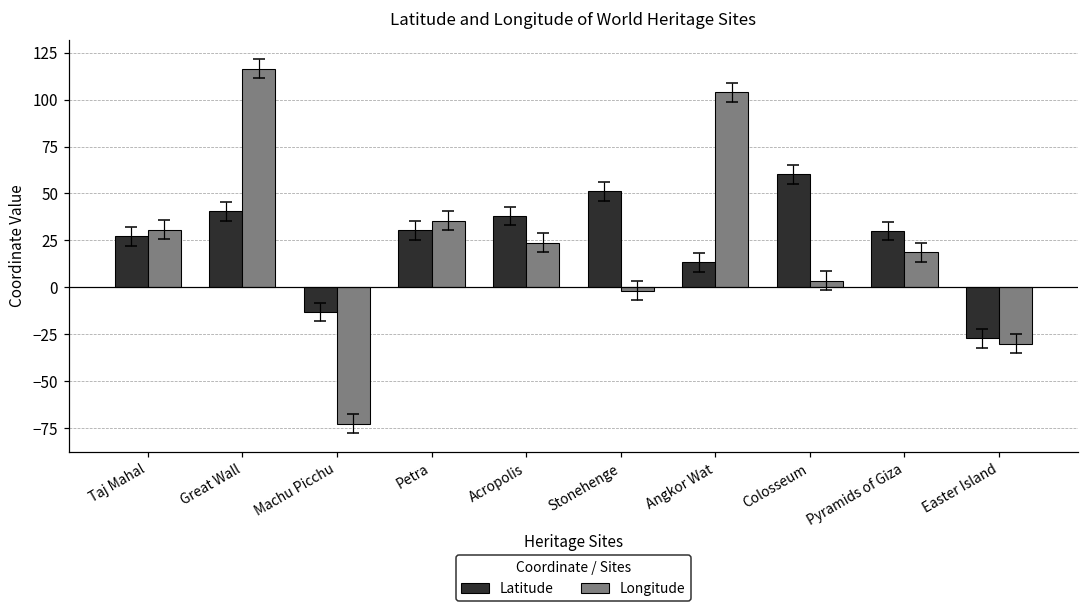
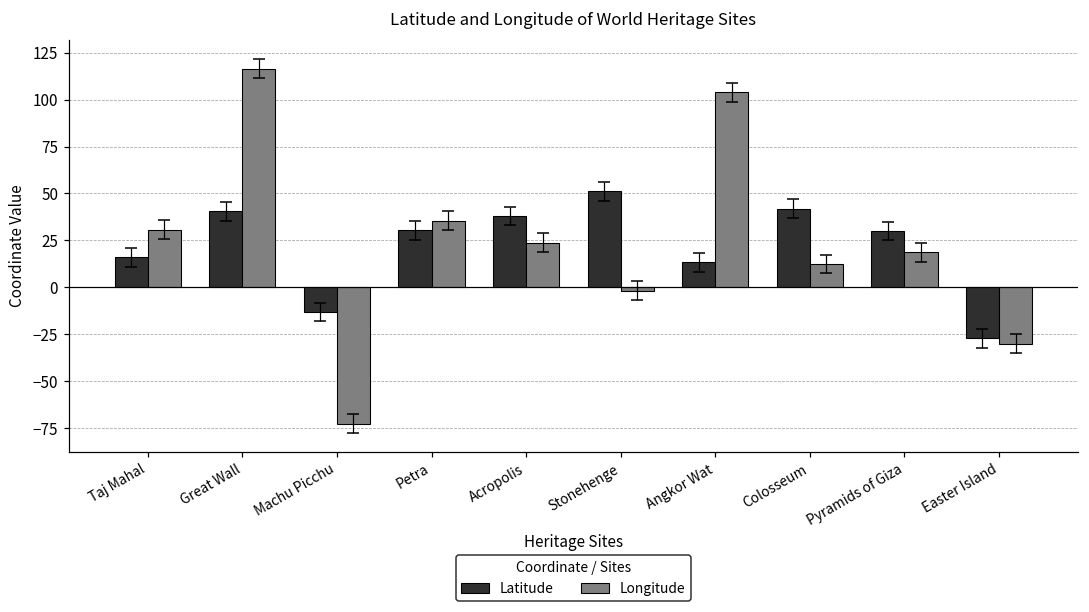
  {
    "Latitude": {
-     "Taj Mahal": 27,
+     "Taj Mahal": 16,
      "Great Wall": 40,
      "Machu Picchu": -13,
      "Petra": 30,
      "Acropolis": 38,
      "Stonehenge": 51,
      "Angkor Wat": 13,
-     "Colosseum": 60,
+     "Colosseum": 42,
      "Pyramids of Giza": 30,
      "Easter Island": -27
    },
    "Longitude": {
      "Taj Mahal": 31,
      "Great Wall": 117,
      "Machu Picchu": -73,
      "Petra": 35,
      "Acropolis": 24,
      "Stonehenge": -2,
      "Angkor Wat": 104,
-     "Colosseum": 4,
+     "Colosseum": 12,
      "Pyramids of Giza": 19,
      "Easter Island": -30
    }
  }
